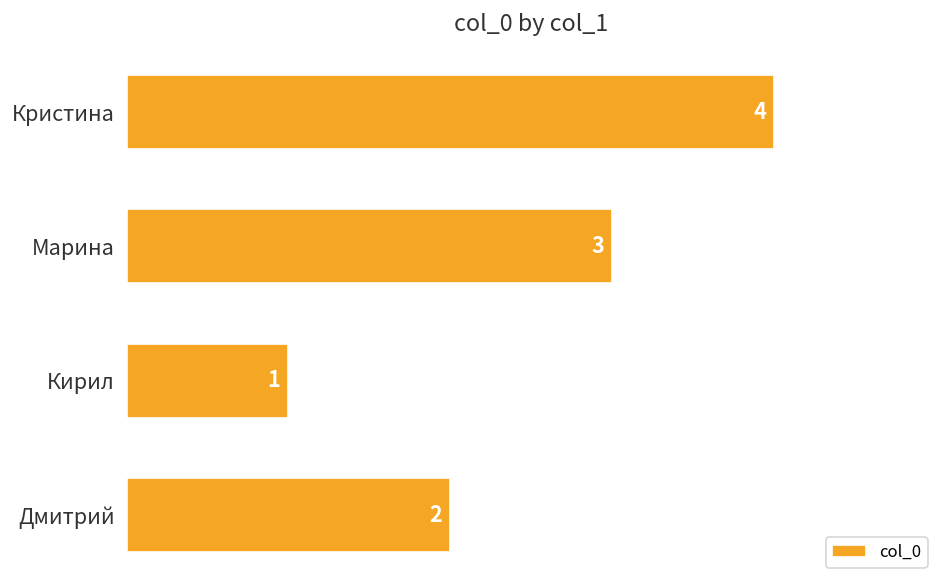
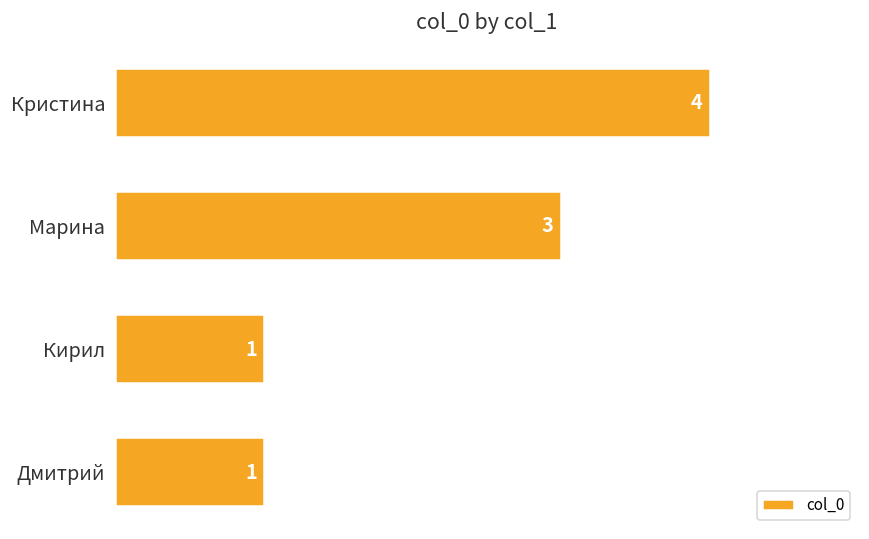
  {
    "Кристина": 4,
    "Марина": 3,
    "Кирил": 1,
-   "Дмитрий": 2
+   "Дмитрий": 1
  }
